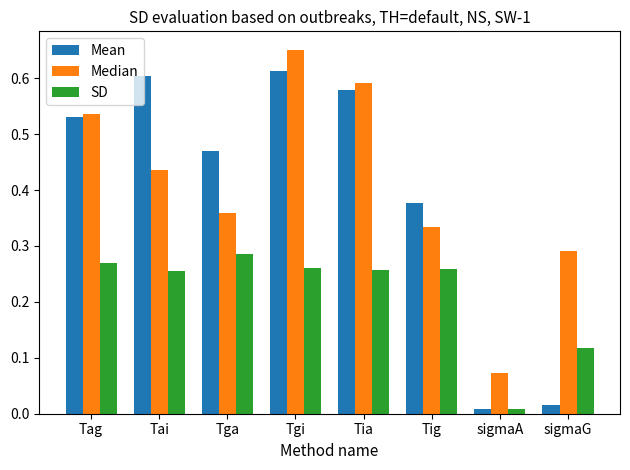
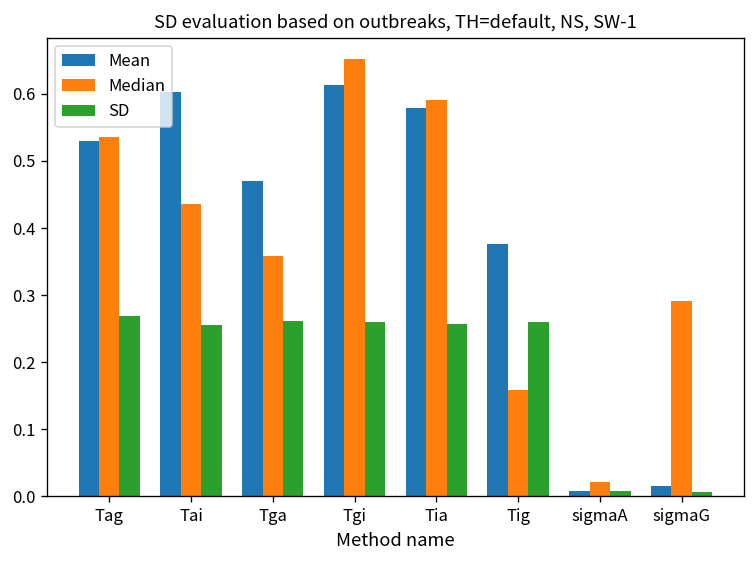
  {
    "Mean": {
      "Tag": 0.53,
      "Tga": 0.47,
      "Tgi": 0.61,
      "Tia": 0.58,
      "Tig": 0.38,
      "sigmaA": 0.01,
      "sigmaG": 0.02
    },
    "Median": {
      "Tag": 0.54,
      "Tai": 0.44,
      "Tga": 0.36,
      "Tgi": 0.65,
      "Tia": 0.59,
-     "Tig": 0.33,
-     "sigmaA": 0.07,
+     "Tig": 0.16,
+     "sigmaA": 0.02,
      "sigmaG": 0.29
    },
    "SD": {
      "Tag": 0.27,
      "Tai": 0.26,
-     "Tga": 0.29,
+     "Tga": 0.26,
      "Tgi": 0.26,
      "Tia": 0.26,
      "Tig": 0.26,
      "sigmaA": 0.01,
-     "sigmaG": 0.12
+     "sigmaG": 0.01
    }
  }
